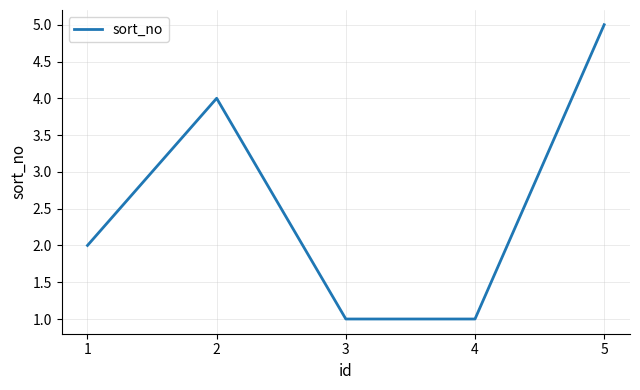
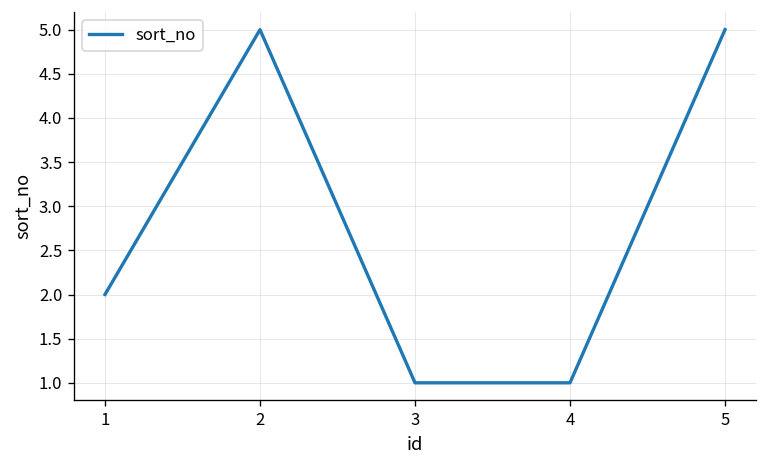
  {
    "1": 2,
-   "2": 4,
+   "2": 5,
    "3": 1,
    "4": 1,
    "5": 5
  }
